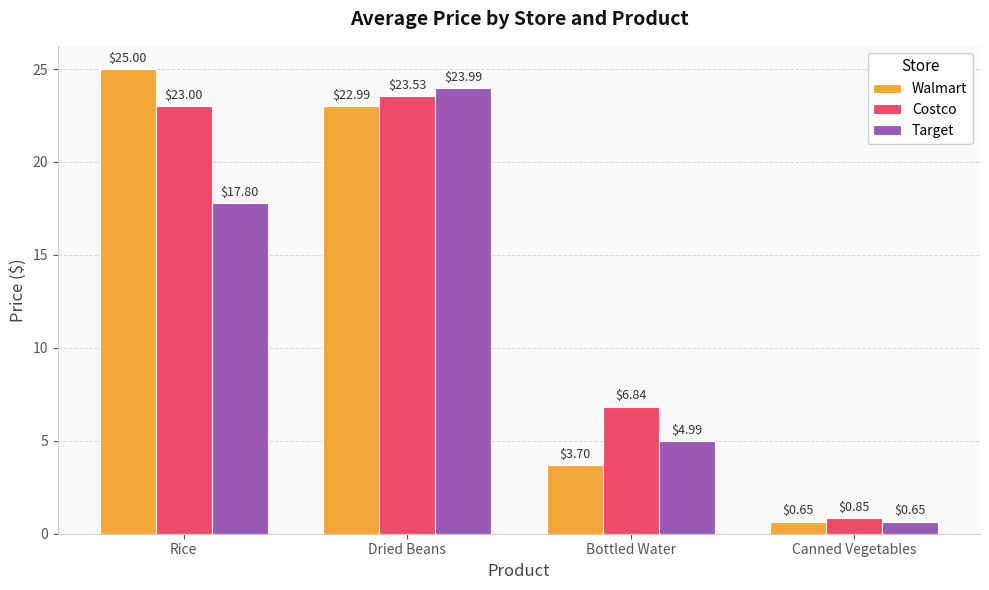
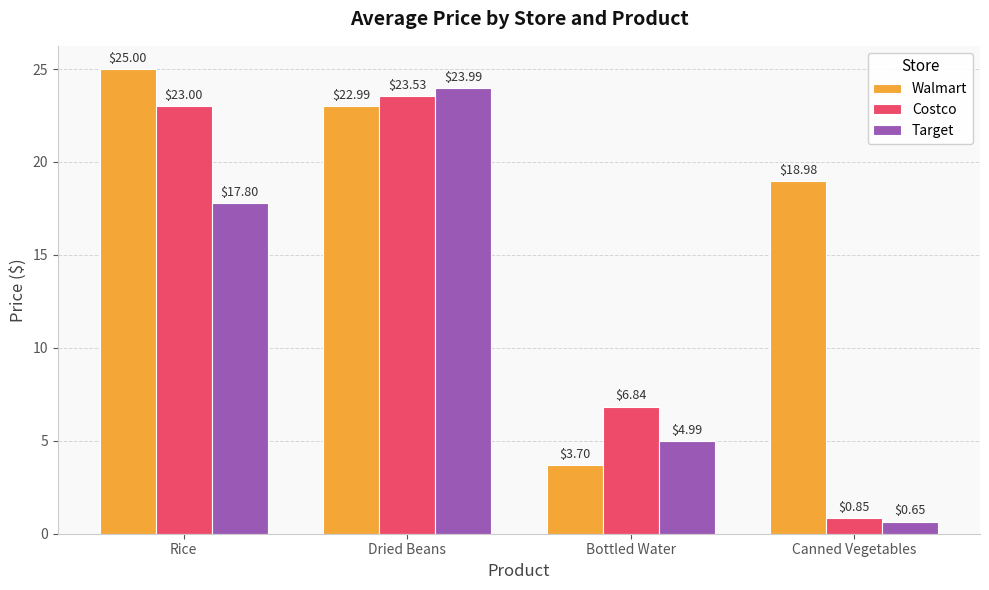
  {
    "Walmart": {
      "Rice": "$25.00",
      "Dried Beans": "$22.99",
      "Bottled Water": "$3.70",
-     "Canned Vegetables": "$0.65"
+     "Canned Vegetables": "$18.98"
    },
    "Costco": {
      "Rice": "$23.00",
      "Dried Beans": "$23.53",
      "Bottled Water": "$6.84",
      "Canned Vegetables": "$0.85"
    },
    "Target": {
      "Rice": "$17.80",
      "Dried Beans": "$23.99",
      "Bottled Water": "$4.99",
      "Canned Vegetables": "$0.65"
    }
  }
